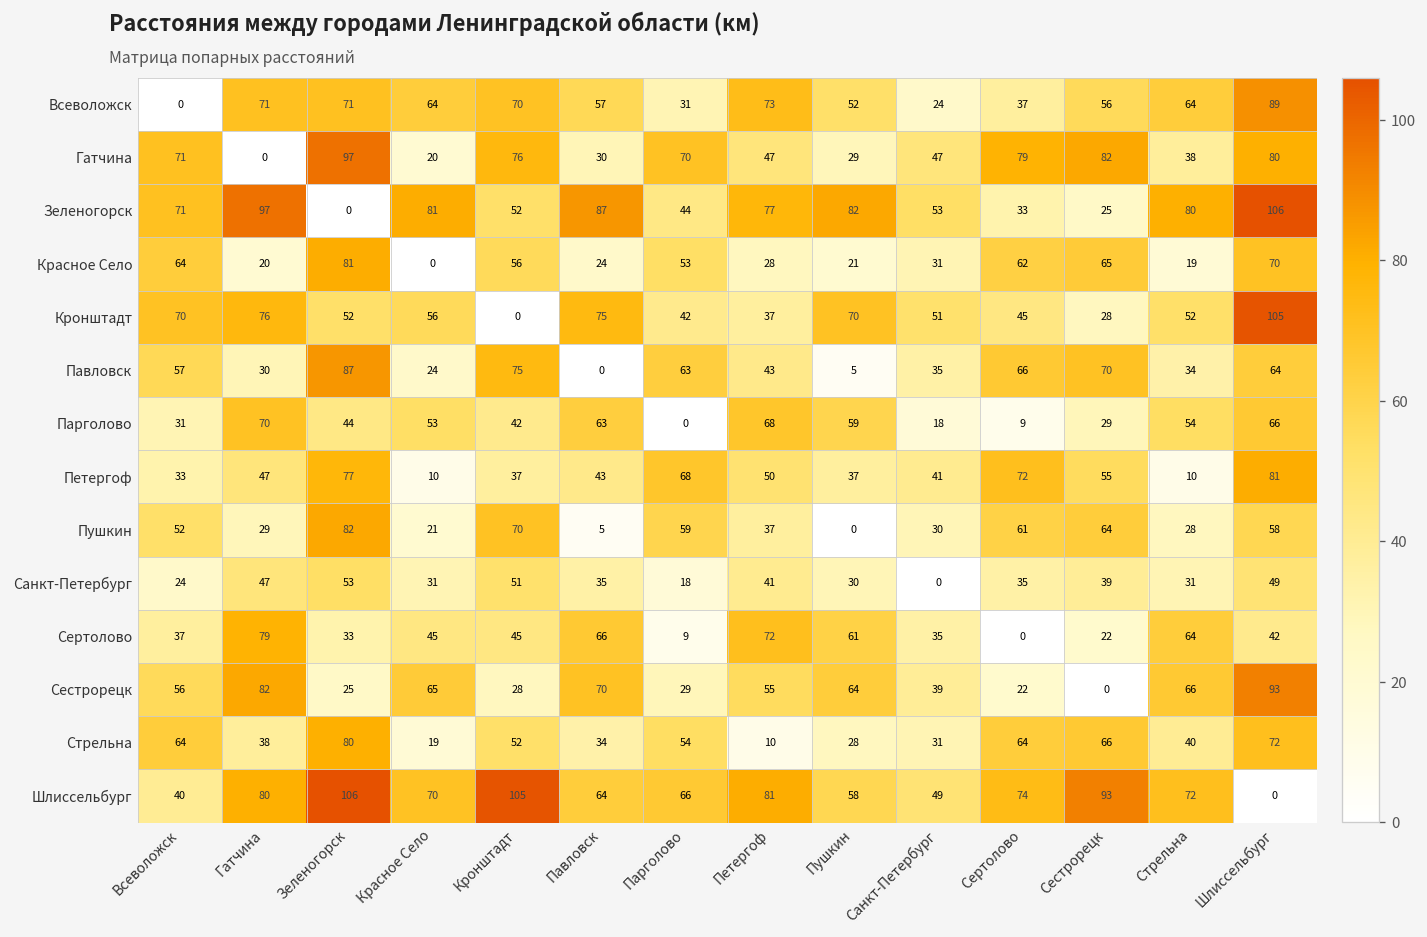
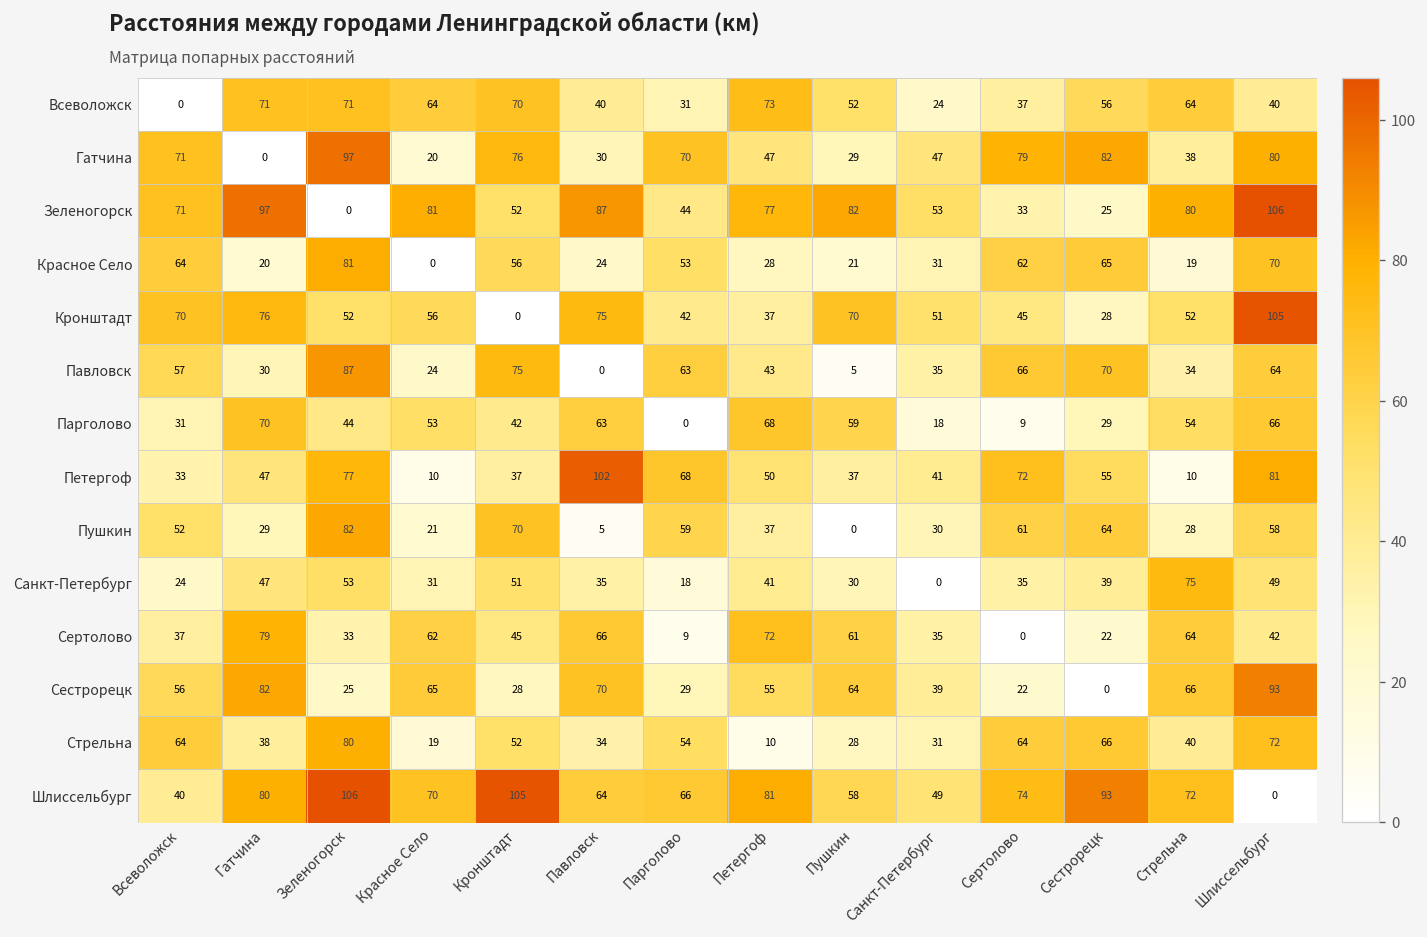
  {
    "Всеволожск": {
      "Всеволожск": 0,
      "Гатчина": 71,
      "Зеленогорск": 71,
      "Красное Село": 64,
      "Кронштадт": 70,
-     "Павловск": 57,
+     "Павловск": 40,
      "Парголово": 31,
      "Петергоф": 73,
      "Пушкин": 52,
      "Санкт-Петербург": 24,
      "Сертолово": 37,
      "Сестрорецк": 56,
      "Стрельна": 64,
-     "Шлиссельбург": 89
+     "Шлиссельбург": 40
    },
    "Гатчина": {
      "Всеволожск": 71,
      "Гатчина": 0,
      "Зеленогорск": 97,
      "Красное Село": 20,
      "Кронштадт": 76,
      "Павловск": 30,
      "Парголово": 70,
      "Петергоф": 47,
      "Пушкин": 29,
      "Санкт-Петербург": 47,
      "Сертолово": 79,
      "Сестрорецк": 82,
      "Стрельна": 38,
      "Шлиссельбург": 80
    },
    "Зеленогорск": {
      "Всеволожск": 71,
      "Гатчина": 97,
      "Зеленогорск": 0,
      "Красное Село": 81,
      "Кронштадт": 52,
      "Павловск": 87,
      "Парголово": 44,
      "Петергоф": 77,
      "Пушкин": 82,
      "Санкт-Петербург": 53,
      "Сертолово": 33,
      "Сестрорецк": 25,
      "Стрельна": 80,
      "Шлиссельбург": 106
    },
    "Красное Село": {
      "Всеволожск": 64,
      "Гатчина": 20,
      "Зеленогорск": 81,
      "Красное Село": 0,
      "Кронштадт": 56,
      "Павловск": 24,
      "Парголово": 53,
      "Петергоф": 28,
      "Пушкин": 21,
      "Санкт-Петербург": 31,
      "Сертолово": 62,
      "Сестрорецк": 65,
      "Стрельна": 19,
      "Шлиссельбург": 70
    },
    "Кронштадт": {
      "Всеволожск": 70,
      "Гатчина": 76,
      "Зеленогорск": 52,
      "Красное Село": 56,
      "Кронштадт": 0,
      "Павловск": 75,
      "Парголово": 42,
      "Петергоф": 37,
      "Пушкин": 70,
      "Санкт-Петербург": 51,
      "Сертолово": 45,
      "Сестрорецк": 28,
      "Стрельна": 52,
      "Шлиссельбург": 105
    },
    "Павловск": {
      "Всеволожск": 57,
      "Гатчина": 30,
      "Зеленогорск": 87,
      "Красное Село": 24,
      "Кронштадт": 75,
      "Павловск": 0,
      "Парголово": 63,
      "Петергоф": 43,
      "Пушкин": 5,
      "Санкт-Петербург": 35,
      "Сертолово": 66,
      "Сестрорецк": 70,
      "Стрельна": 34,
      "Шлиссельбург": 64
    },
    "Парголово": {
      "Всеволожск": 31,
      "Гатчина": 70,
      "Зеленогорск": 44,
      "Красное Село": 53,
      "Кронштадт": 42,
      "Павловск": 63,
      "Парголово": 0,
      "Петергоф": 68,
      "Пушкин": 59,
      "Санкт-Петербург": 18,
      "Сертолово": 9,
      "Сестрорецк": 29,
      "Стрельна": 54,
      "Шлиссельбург": 66
    },
    "Петергоф": {
      "Всеволожск": 33,
      "Гатчина": 47,
      "Зеленогорск": 77,
      "Красное Село": 10,
      "Кронштадт": 37,
-     "Павловск": 43,
+     "Павловск": 102,
      "Парголово": 68,
      "Петергоф": 50,
      "Пушкин": 37,
      "Санкт-Петербург": 41,
      "Сертолово": 72,
      "Сестрорецк": 55,
      "Стрельна": 10,
      "Шлиссельбург": 81
    },
    "Пушкин": {
      "Всеволожск": 52,
      "Гатчина": 29,
      "Зеленогорск": 82,
      "Красное Село": 21,
      "Кронштадт": 70,
      "Павловск": 5,
      "Парголово": 59,
      "Петергоф": 37,
      "Пушкин": 0,
      "Санкт-Петербург": 30,
      "Сертолово": 61,
      "Сестрорецк": 64,
      "Стрельна": 28,
      "Шлиссельбург": 58
    },
    "Санкт-Петербург": {
      "Всеволожск": 24,
      "Гатчина": 47,
      "Зеленогорск": 53,
      "Красное Село": 31,
      "Кронштадт": 51,
      "Павловск": 35,
      "Парголово": 18,
      "Петергоф": 41,
      "Пушкин": 30,
      "Санкт-Петербург": 0,
      "Сертолово": 35,
      "Сестрорецк": 39,
-     "Стрельна": 31,
+     "Стрельна": 75,
      "Шлиссельбург": 49
    },
    "Сертолово": {
      "Всеволожск": 37,
      "Гатчина": 79,
      "Зеленогорск": 33,
-     "Красное Село": 45,
+     "Красное Село": 62,
      "Кронштадт": 45,
      "Павловск": 66,
      "Парголово": 9,
      "Петергоф": 72,
      "Пушкин": 61,
      "Санкт-Петербург": 35,
      "Сертолово": 0,
      "Сестрорецк": 22,
      "Стрельна": 64,
      "Шлиссельбург": 42
    },
    "Сестрорецк": {
      "Всеволожск": 56,
      "Гатчина": 82,
      "Зеленогорск": 25,
      "Красное Село": 65,
      "Кронштадт": 28,
      "Павловск": 70,
      "Парголово": 29,
      "Петергоф": 55,
      "Пушкин": 64,
      "Санкт-Петербург": 39,
      "Сертолово": 22,
      "Сестрорецк": 0,
      "Стрельна": 66,
      "Шлиссельбург": 93
    },
    "Стрельна": {
      "Всеволожск": 64,
      "Гатчина": 38,
      "Зеленогорск": 80,
      "Красное Село": 19,
      "Кронштадт": 52,
      "Павловск": 34,
      "Парголово": 54,
      "Петергоф": 10,
      "Пушкин": 28,
      "Санкт-Петербург": 31,
      "Сертолово": 64,
      "Сестрорецк": 66,
      "Стрельна": 40,
      "Шлиссельбург": 72
    },
    "Шлиссельбург": {
      "Всеволожск": 40,
      "Гатчина": 80,
      "Зеленогорск": 106,
      "Красное Село": 70,
      "Кронштадт": 105,
      "Павловск": 64,
      "Парголово": 66,
      "Петергоф": 81,
      "Пушкин": 58,
      "Санкт-Петербург": 49,
      "Сертолово": 74,
      "Сестрорецк": 93,
      "Стрельна": 72,
      "Шлиссельбург": 0
    }
  }
